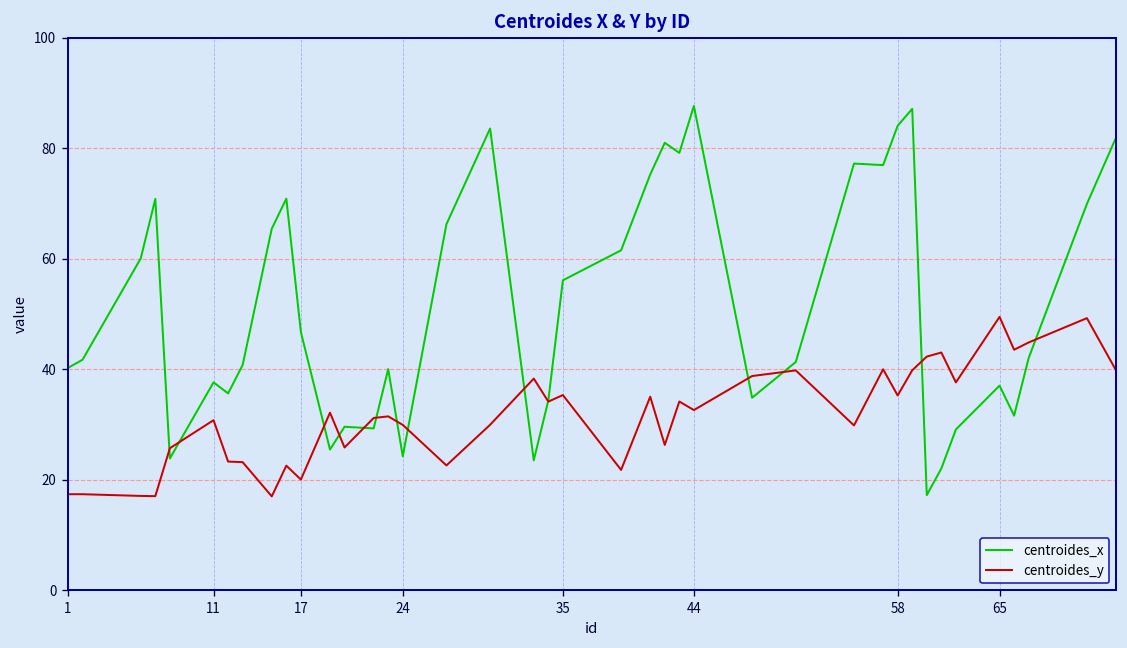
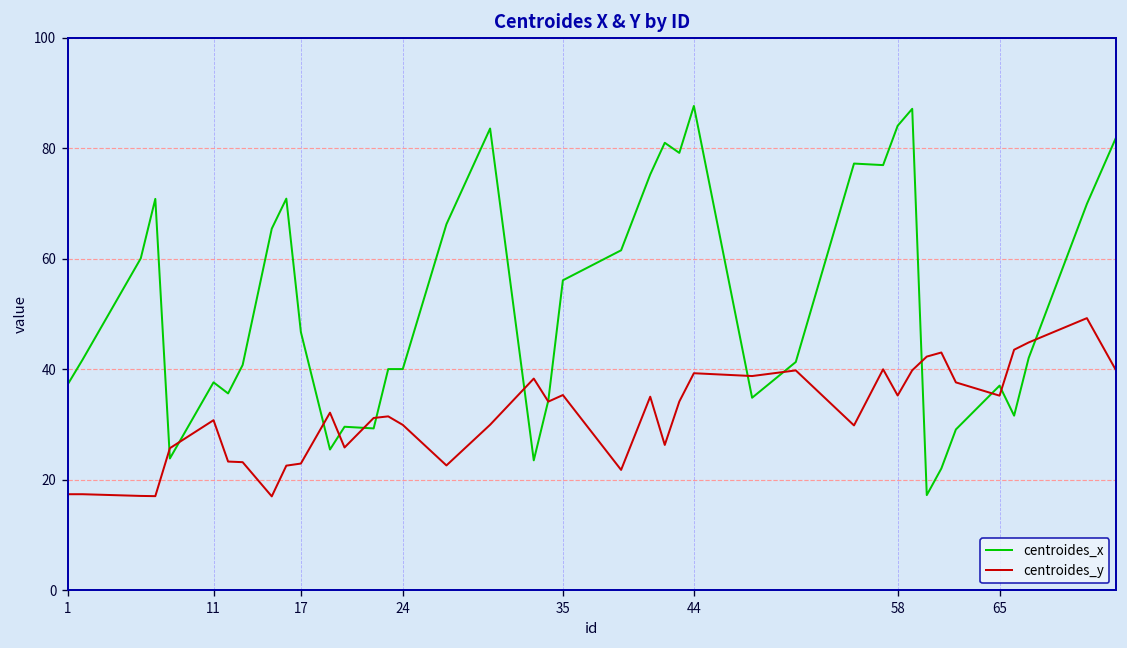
  {
    "centroides_x": {
-     "1": 40,
+     "1": 37,
      "11": 38,
      "17": 47,
-     "24": 24,
+     "24": 40,
      "35": 56,
      "44": 88,
      "58": 84,
      "65": 37
    },
    "centroides_y": {
      "1": 17,
      "11": 31,
-     "17": 20,
+     "17": 23,
      "24": 30,
      "35": 35,
-     "44": 33,
+     "44": 39,
      "58": 35,
-     "65": 49
+     "65": 35
    }
  }
